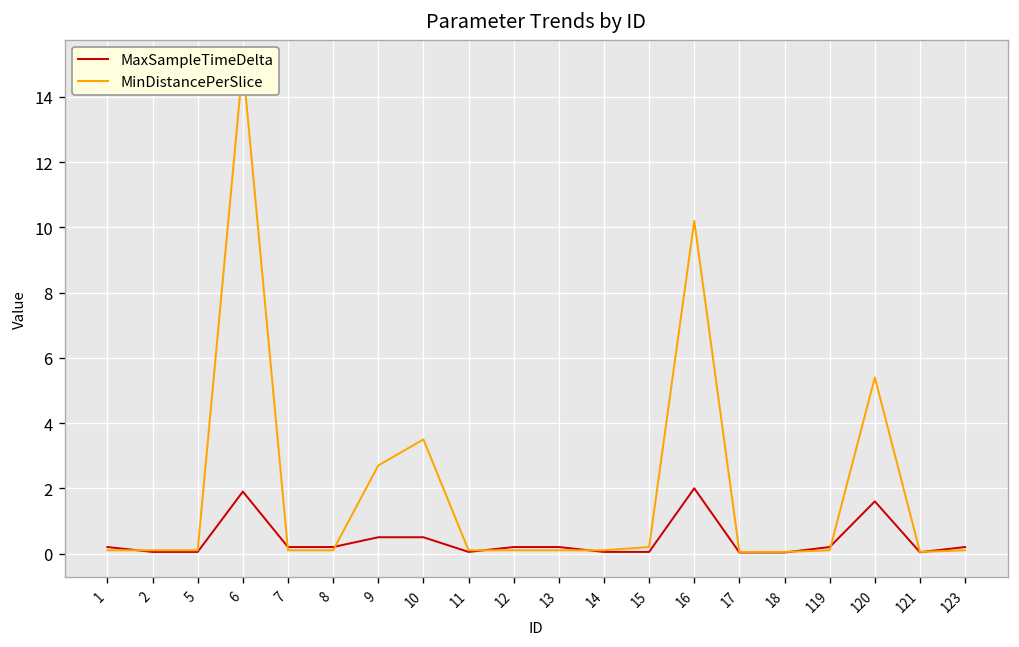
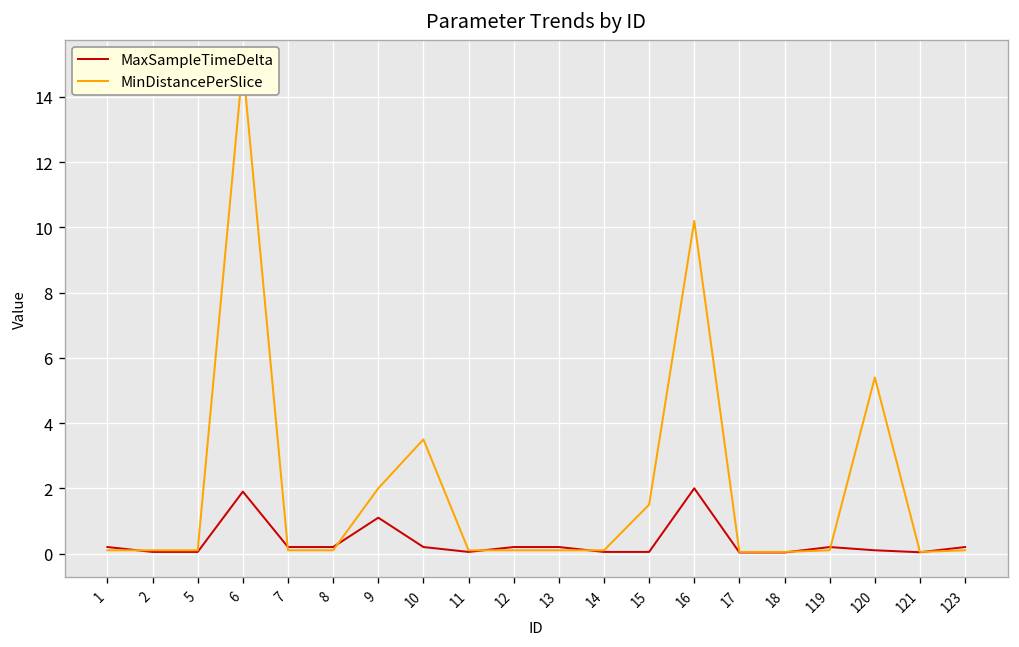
  {
    "MaxSampleTimeDelta": {
      "1": 0.2,
      "6": 1.9,
      "7": 0.2,
      "8": 0.2,
-     "9": 0.5,
-     "10": 0.5,
+     "9": 1.1,
+     "10": 0.2,
      "12": 0.2,
      "13": 0.2,
      "15": 0.1,
      "16": 2.0,
      "119": 0.2,
-     "120": 1.6,
+     "120": 0.1,
      "123": 0.2
    },
    "MinDistancePerSlice": {
      "1": 0.1,
      "7": 0.1,
      "8": 0.1,
-     "9": 2.7,
+     "9": 2.0,
      "10": 3.5,
      "12": 0.1,
      "13": 0.1,
-     "15": 0.2,
+     "15": 1.5,
      "16": 10.2,
      "119": 0.1,
      "120": 5.4,
      "123": 0.1
    }
  }
